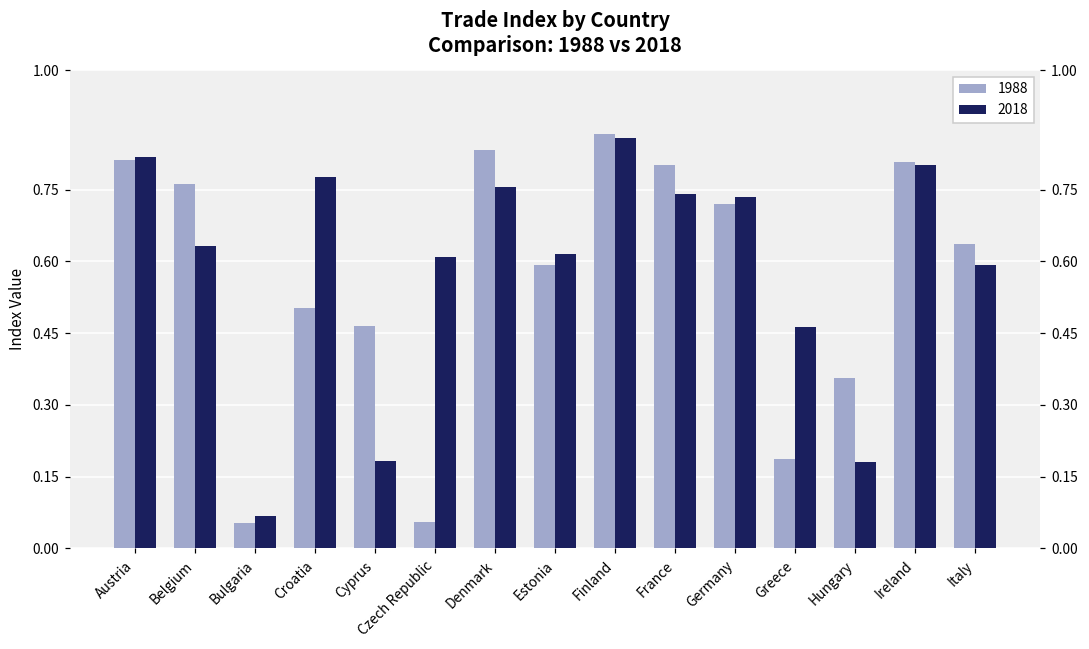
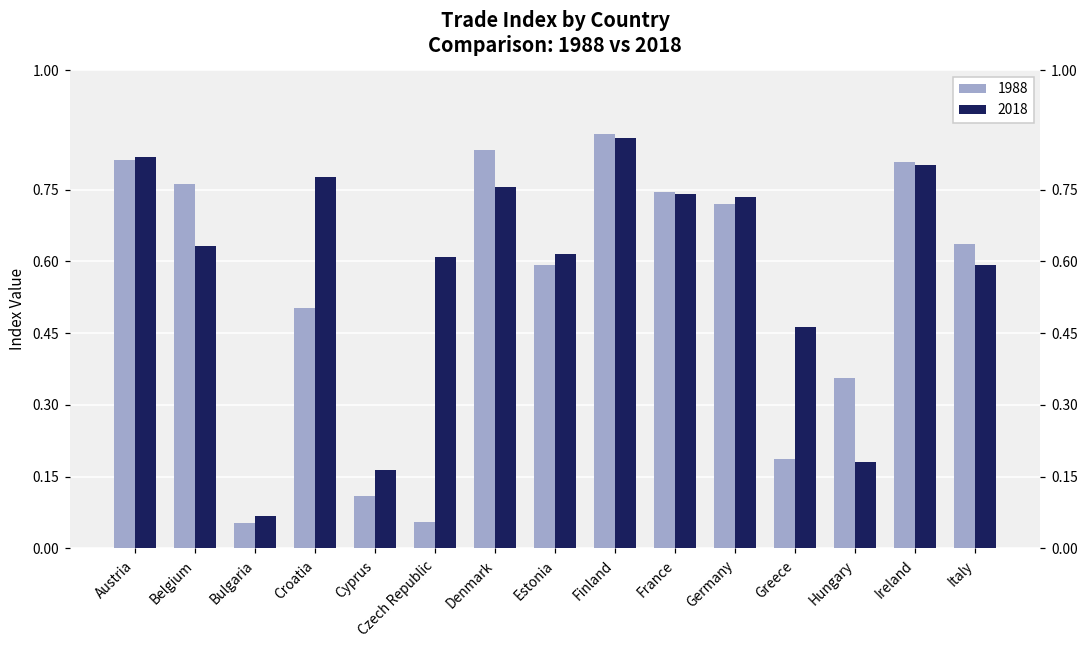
  {
    "1988": {
      "Austria": 0.81,
      "Belgium": 0.76,
      "Bulgaria": 0.05,
      "Croatia": 0.50,
-     "Cyprus": 0.46,
+     "Cyprus": 0.11,
      "Czech Republic": 0.06,
      "Denmark": 0.83,
      "Estonia": 0.59,
      "Finland": 0.87,
-     "France": 0.80,
+     "France": 0.74,
      "Germany": 0.72,
      "Greece": 0.19,
      "Hungary": 0.36,
      "Ireland": 0.81,
      "Italy": 0.64
    },
    "2018": {
      "Austria": 0.82,
      "Belgium": 0.63,
      "Bulgaria": 0.07,
      "Croatia": 0.78,
-     "Cyprus": 0.18,
+     "Cyprus": 0.16,
      "Czech Republic": 0.61,
      "Denmark": 0.76,
      "Estonia": 0.62,
      "Finland": 0.86,
      "France": 0.74,
      "Germany": 0.73,
      "Greece": 0.46,
      "Hungary": 0.18,
      "Ireland": 0.80,
      "Italy": 0.59
    }
  }
